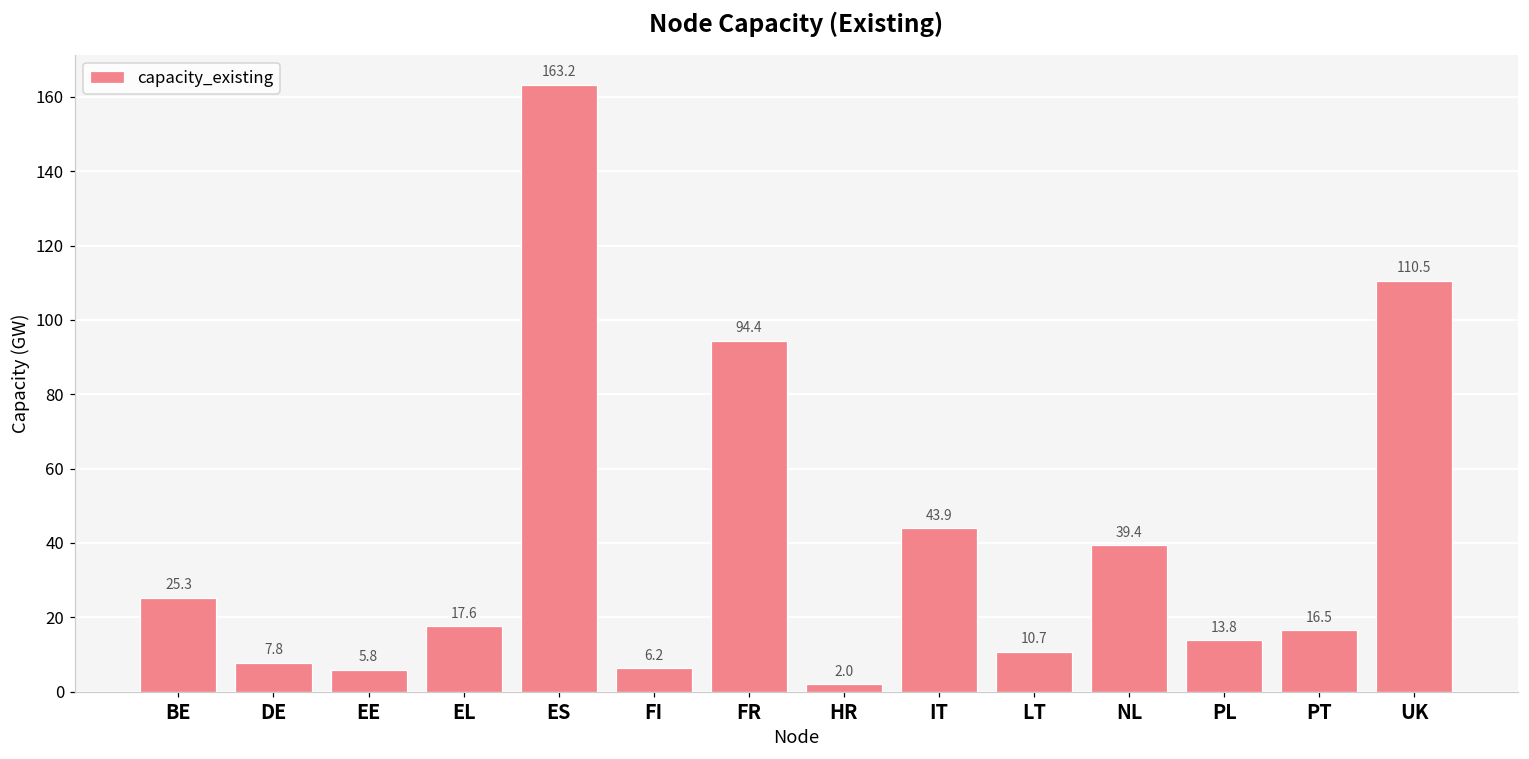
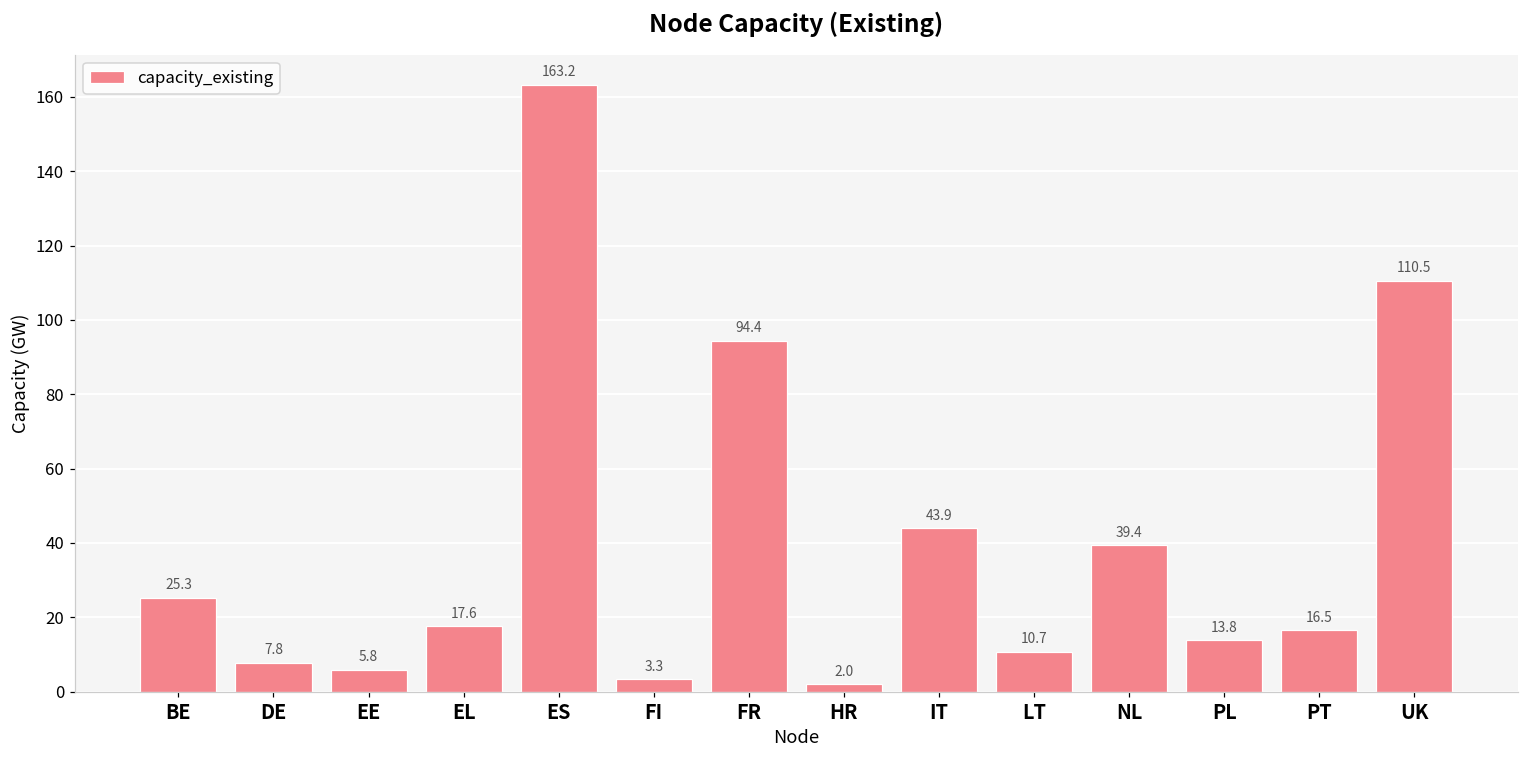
  {
    "BE": 25.3,
    "DE": 7.8,
    "EE": 5.8,
    "EL": 17.6,
    "ES": 163.2,
-   "FI": 6.2,
+   "FI": 3.3,
    "FR": 94.4,
    "HR": 2.0,
    "IT": 43.9,
    "LT": 10.7,
    "NL": 39.4,
    "PL": 13.8,
    "PT": 16.5,
    "UK": 110.5
  }
